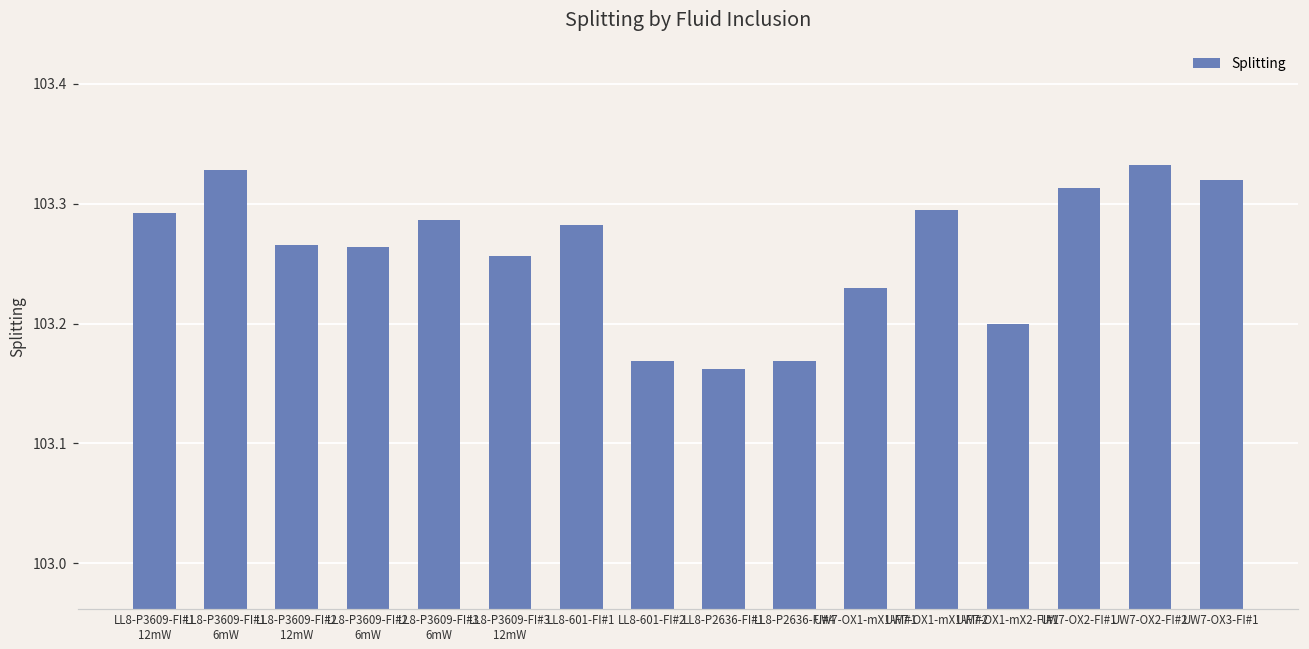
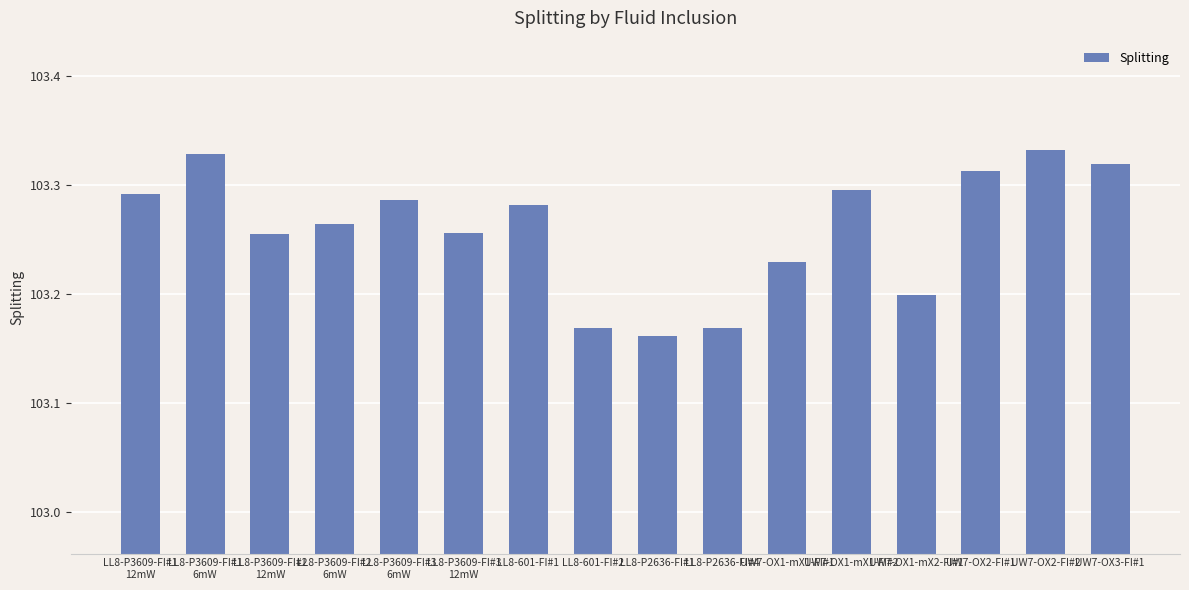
  {
    "LL8-P3609-FI#1 12mW": 103.292,
    "LL8-P3609-FI#1 6mW": 103.328,
-   "LL8-P3609-FI#2 12mW": 103.265,
+   "LL8-P3609-FI#2 12mW": 103.255,
    "LL8-P3609-FI#2 6mW": 103.264,
    "LL8-P3609-FI#3 6mW": 103.287,
    "LL8-P3609-FI#3 12mW": 103.256,
    "LL8-601-FI#1": 103.282,
    "LL8-601-FI#2": 103.169,
    "LL8-P2636-FI#1": 103.162,
    "UW7-OX2-FI#2": 103.333,
    "UW7-OX3-FI#1": 103.319
  }
